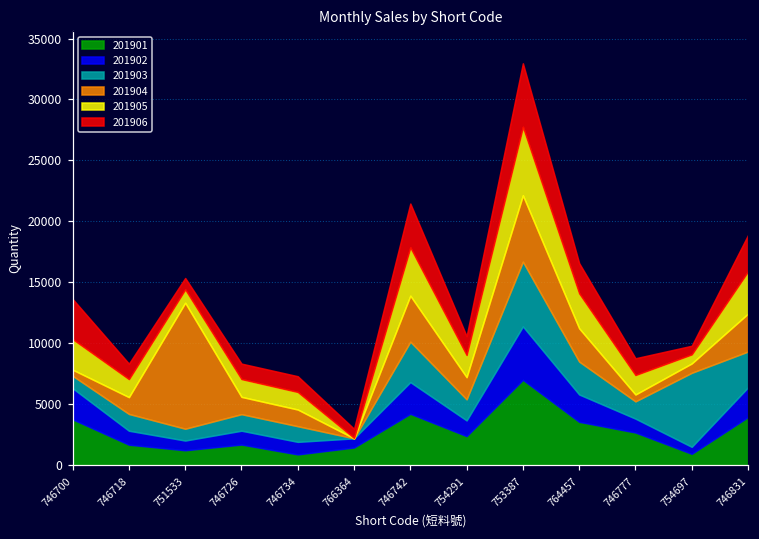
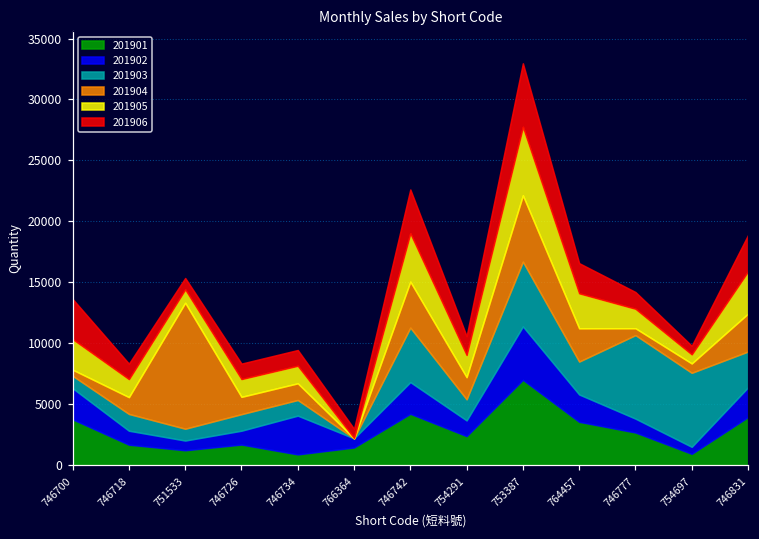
  {
    "201901": {
      "746700": 3800,
      "746718": 1700,
      "751533": 1200,
      "746726": 1700,
      "746734": 900,
      "766364": 1500,
      "746742": 4200,
      "754291": 2400,
      "753387": 7000,
      "764457": 3600,
      "746777": 2700,
      "754697": 900,
      "746831": 3900
    },
    "201902": {
      "746700": 2500,
      "746718": 1100,
      "751533": 800,
      "746726": 1100,
-     "746734": 1000,
+     "746734": 3200,
      "746742": 2600,
      "754291": 1300,
      "753387": 4400,
      "764457": 2200,
      "746777": 1100,
      "754697": 600,
      "746831": 2400
    },
    "201903": {
      "746700": 1000,
      "746718": 1400,
      "751533": 1000,
      "746726": 1400,
      "746734": 1300,
-     "746742": 3300,
+     "746742": 4500,
      "754291": 1700,
      "753387": 5300,
      "764457": 2700,
-     "746777": 1400,
+     "746777": 6900,
      "754697": 6100,
      "746831": 2900
    },
    "201904": {
      "746700": 500,
      "746718": 1400,
      "751533": 10300,
      "746726": 1400,
      "746734": 1400,
      "746742": 3800,
      "754291": 1800,
      "753387": 5400,
      "764457": 2700,
      "746777": 600,
      "754697": 800,
      "746831": 3100
    },
    "201905": {
      "746700": 2500,
      "746718": 1500,
      "751533": 1100,
      "746726": 1500,
      "746734": 1400,
      "746742": 4000,
      "754291": 1800,
      "753387": 5600,
      "764457": 2900,
      "746777": 1600,
      "754697": 700,
      "746831": 3500
    },
    "201906": {
      "746700": 3300,
      "746718": 1300,
      "751533": 900,
      "746726": 1300,
      "746734": 1300,
      "766364": 700,
      "746742": 3600,
      "754291": 1500,
      "753387": 5200,
      "764457": 2500,
      "746777": 1400,
      "754697": 700,
      "746831": 3000
    }
  }
